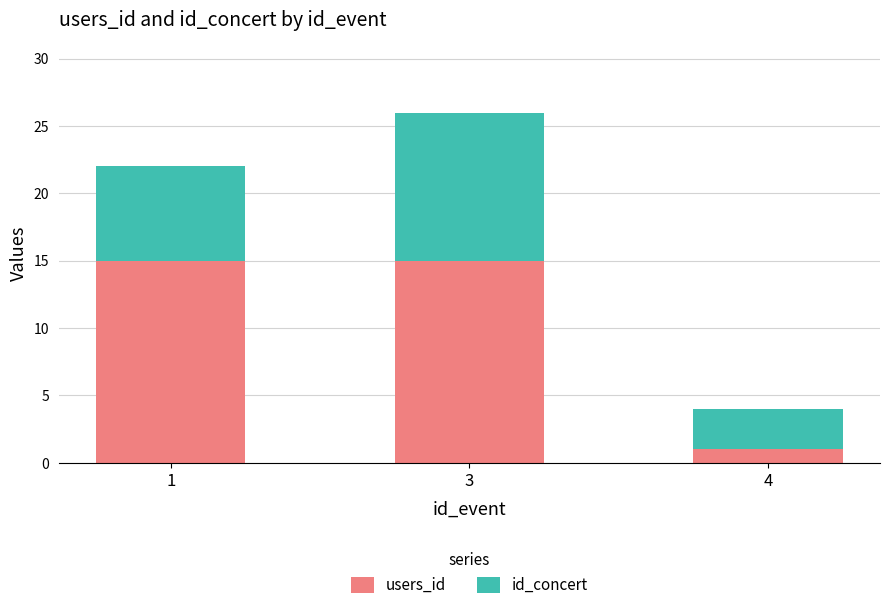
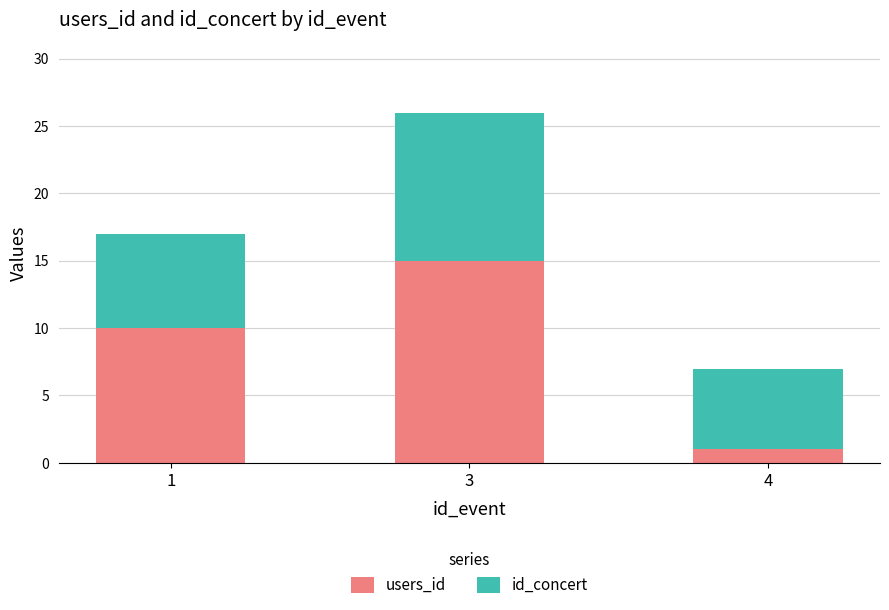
  {
    "users_id": {
-     "1": 15,
+     "1": 10,
      "3": 15,
      "4": 1
    },
    "id_concert": {
      "1": 7,
      "3": 11,
-     "4": 3
+     "4": 6
    }
  }
